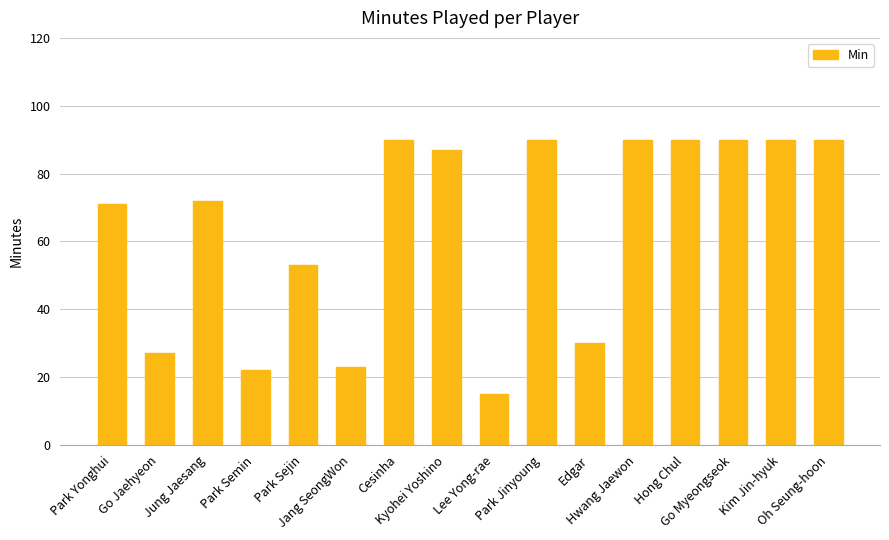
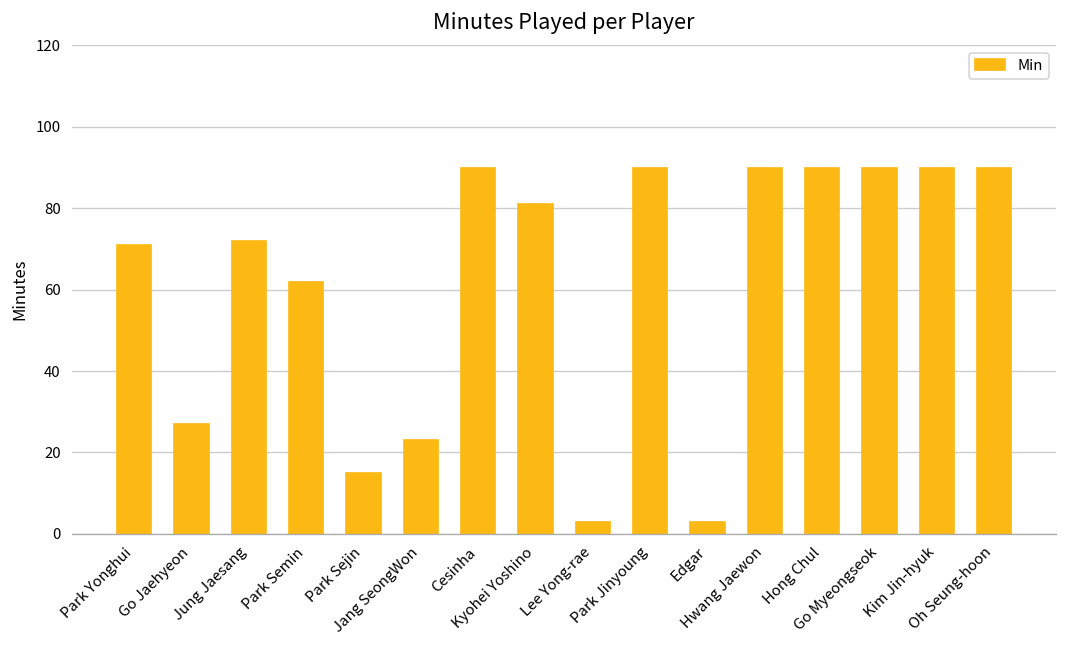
  {
    "Park Yonghui": 71,
    "Go Jaehyeon": 27,
    "Jung Jaesang": 72,
-   "Park Semin": 22,
-   "Park Sejin": 53,
+   "Park Semin": 62,
+   "Park Sejin": 15,
    "Jang SeongWon": 23,
    "Cesinha": 90,
-   "Kyohei Yoshino": 87,
-   "Lee Yong-rae": 15,
+   "Kyohei Yoshino": 81,
+   "Lee Yong-rae": 3,
    "Park Jinyoung": 90,
-   "Edgar": 30,
+   "Edgar": 3,
    "Hwang Jaewon": 90,
    "Hong Chul": 90,
    "Go Myeongseok": 90,
    "Kim Jin-hyuk": 90,
    "Oh Seung-hoon": 90
  }
